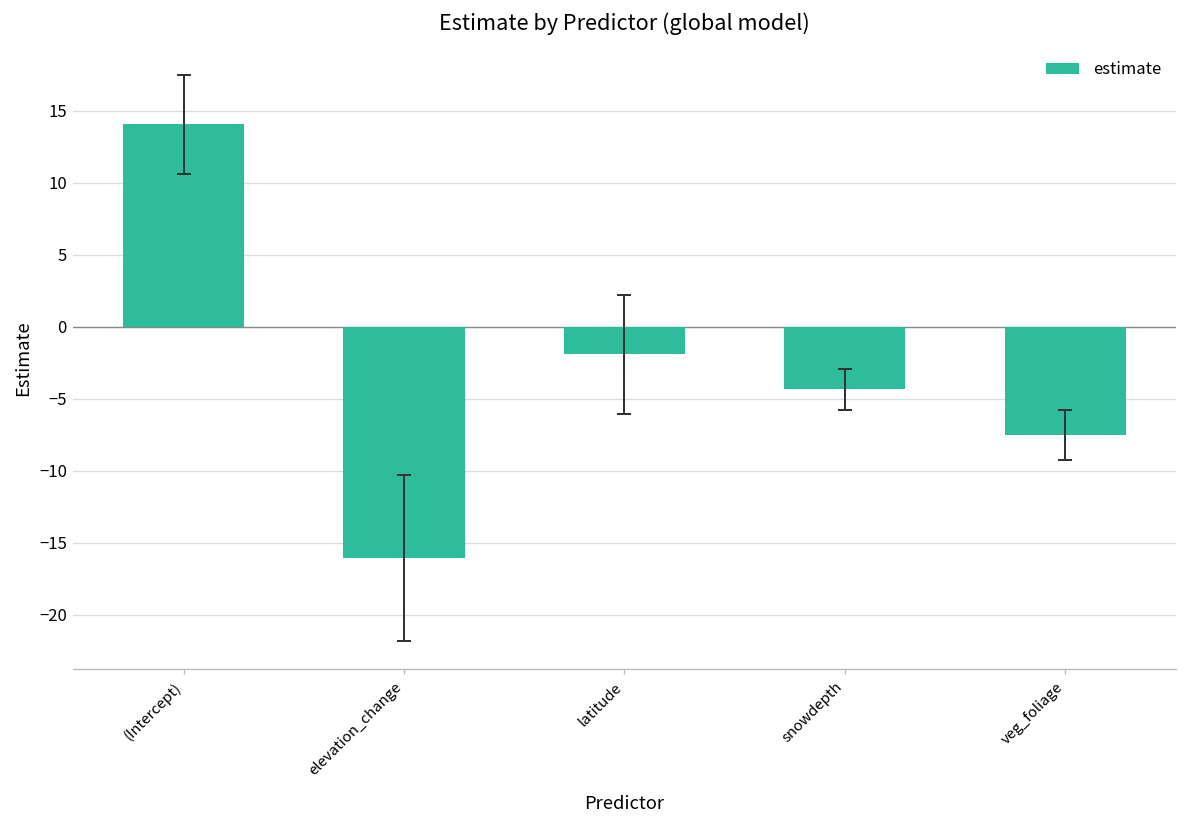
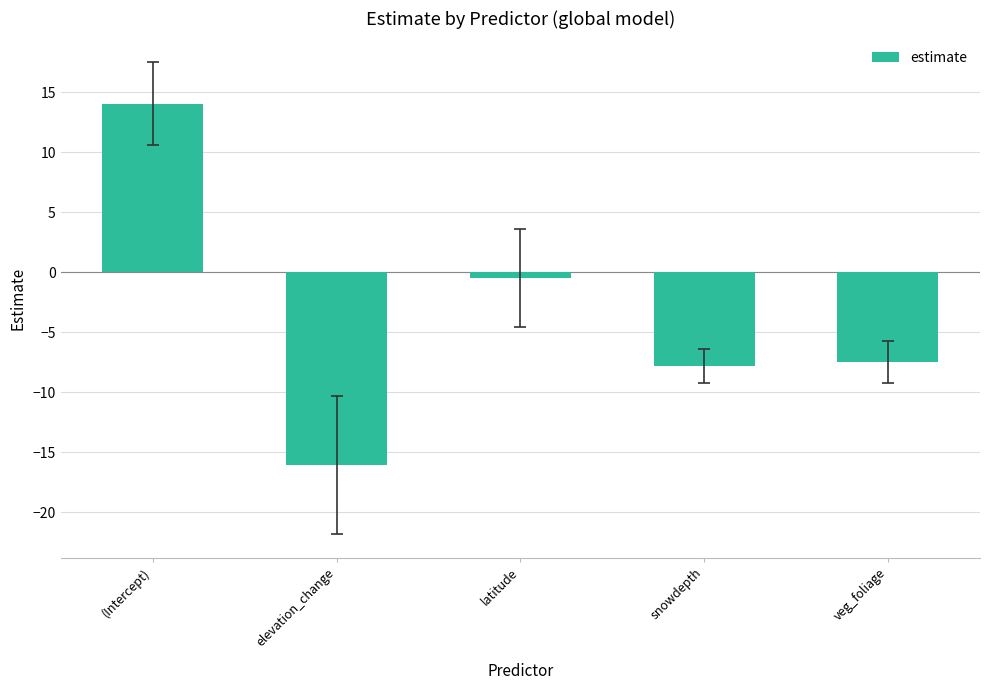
  {
    "estimate": {
      "(Intercept)": 14.1,
      "elevation_change": -16.1,
-     "latitude": -1.9,
-     "snowdepth": -4.3,
+     "latitude": -0.5,
+     "snowdepth": -7.8,
      "veg_foliage": -7.5
    }
  }
